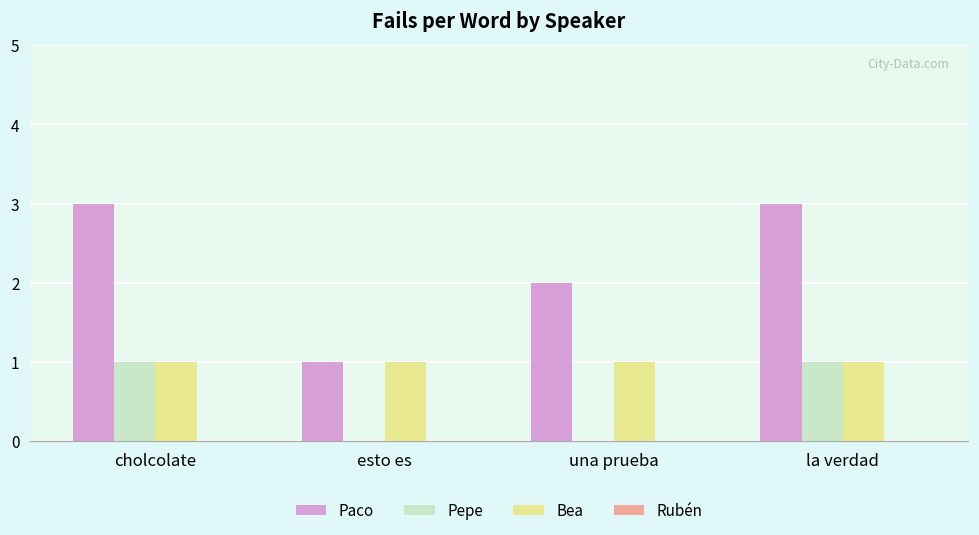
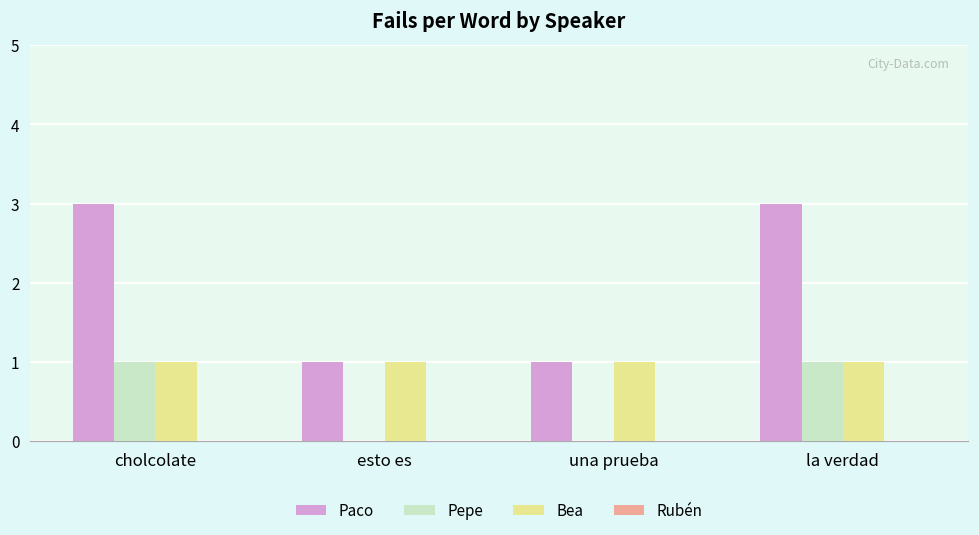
  {
    "Paco": {
      "cholcolate": 3,
      "esto es": 1,
-     "una prueba": 2,
+     "una prueba": 1,
      "la verdad": 3
    },
    "Pepe": {
      "cholcolate": 1,
      "esto es": 0,
      "una prueba": 0,
      "la verdad": 1
    },
    "Bea": {
      "cholcolate": 1,
      "esto es": 1,
      "una prueba": 1,
      "la verdad": 1
    },
    "Rubén": {
      "cholcolate": 0,
      "esto es": 0,
      "una prueba": 0,
      "la verdad": 0
    }
  }
